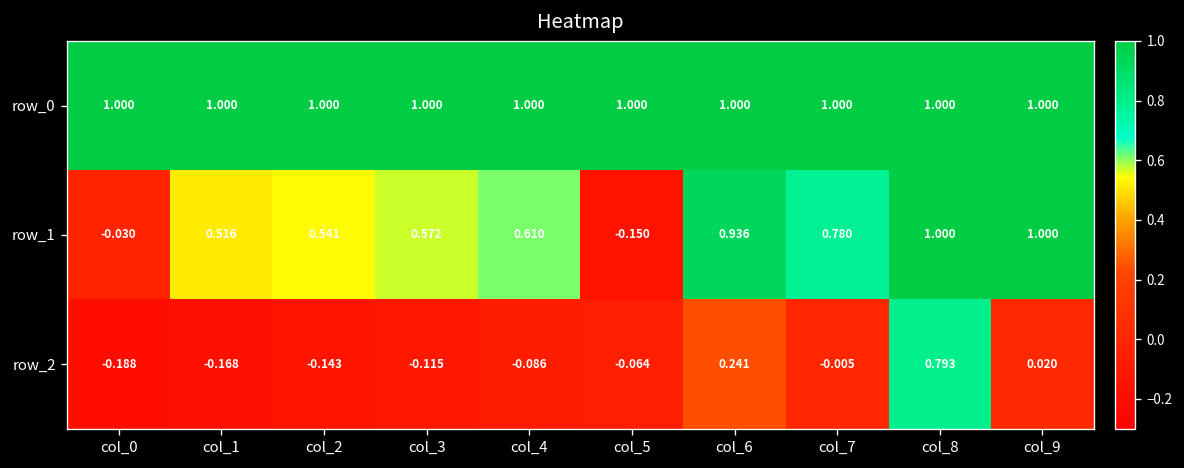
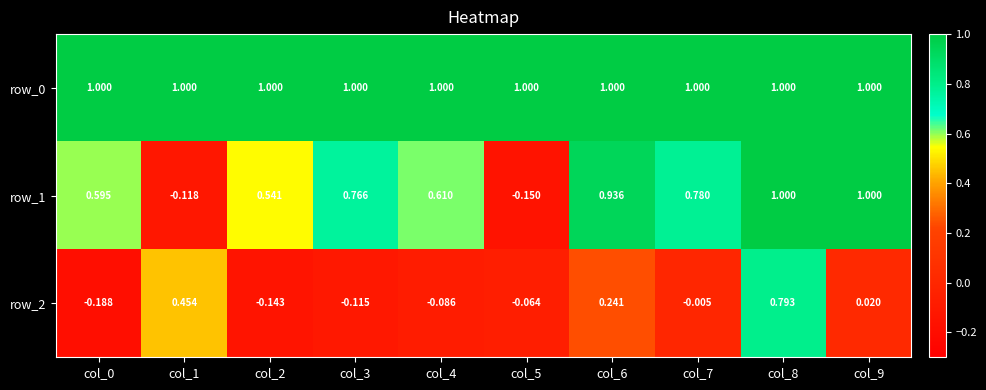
  {
    "row_0": {
      "col_0": 1.000,
      "col_1": 1.000,
      "col_2": 1.000,
      "col_3": 1.000,
      "col_4": 1.000,
      "col_5": 1.000,
      "col_6": 1.000,
      "col_7": 1.000,
      "col_8": 1.000,
      "col_9": 1.000
    },
    "row_1": {
-     "col_0": -0.030,
-     "col_1": 0.516,
+     "col_0": 0.595,
+     "col_1": -0.118,
      "col_2": 0.541,
-     "col_3": 0.572,
+     "col_3": 0.766,
      "col_4": 0.610,
      "col_5": -0.150,
      "col_6": 0.936,
      "col_7": 0.780,
      "col_8": 1.000,
      "col_9": 1.000
    },
    "row_2": {
      "col_0": -0.188,
-     "col_1": -0.168,
+     "col_1": 0.454,
      "col_2": -0.143,
      "col_3": -0.115,
      "col_4": -0.086,
      "col_5": -0.064,
      "col_6": 0.241,
      "col_7": -0.005,
      "col_8": 0.793,
      "col_9": 0.020
    }
  }
